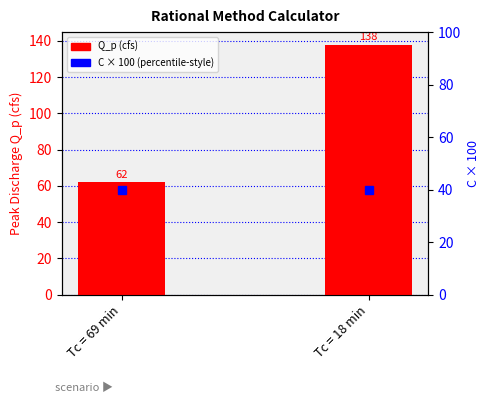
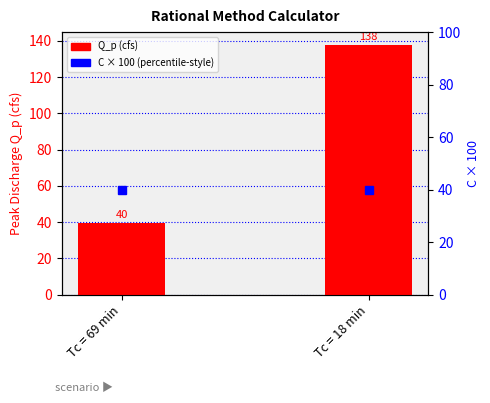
  {
    "Q_p (cfs)": {
-     "Tc = 69 min": 62,
+     "Tc = 69 min": 40,
      "Tc = 18 min": 138
    }
  }
